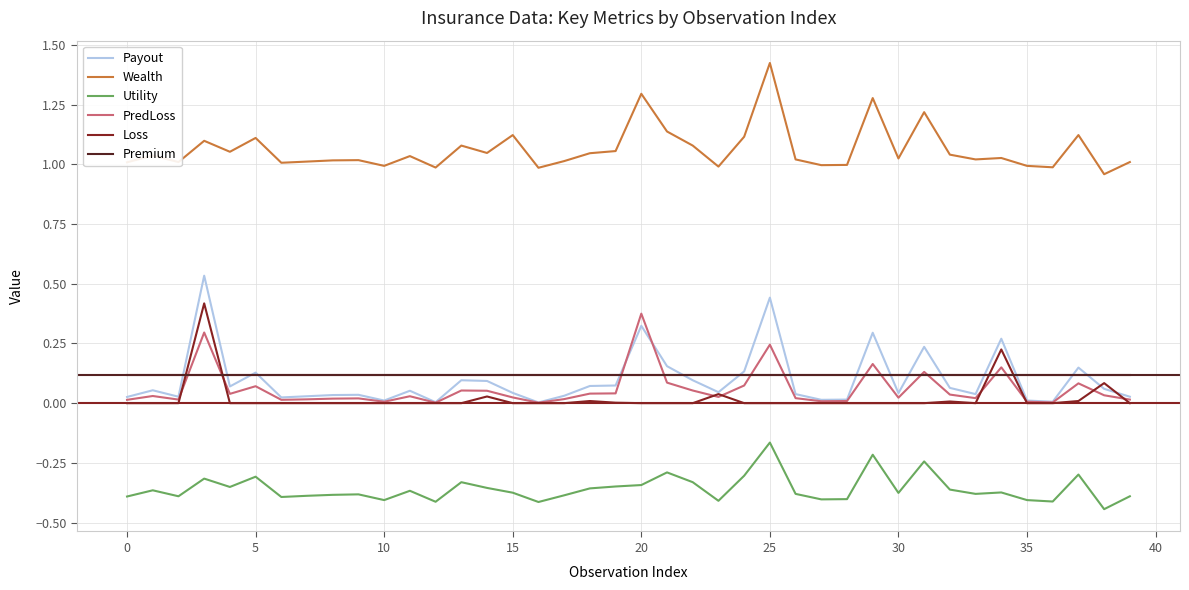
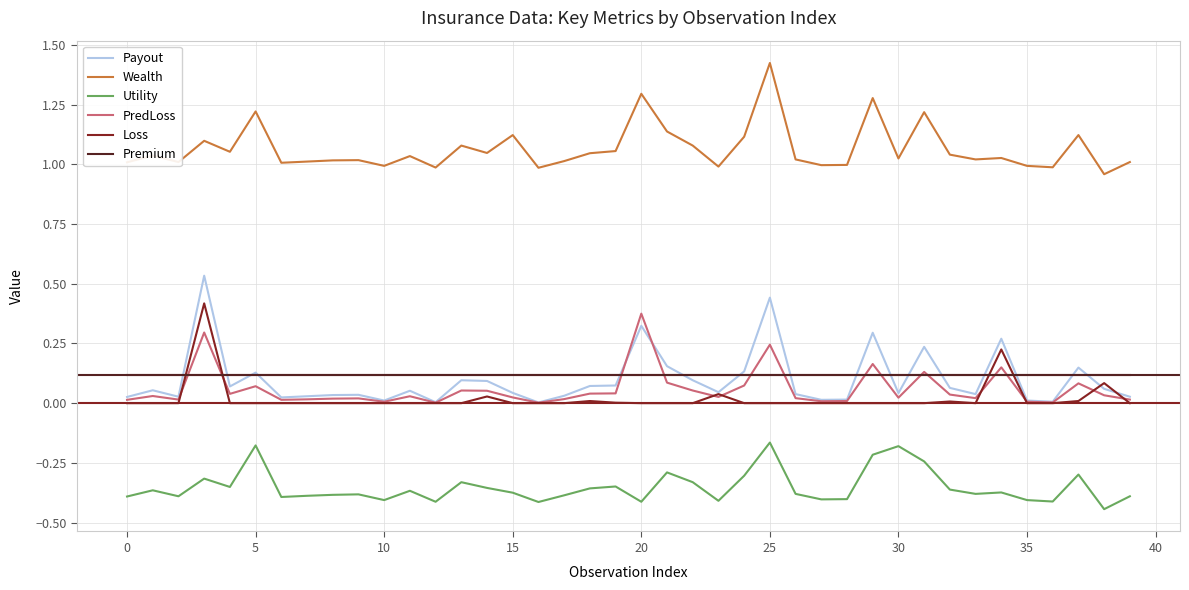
  {
    "Payout": {
      "0": 0.03,
      "5": 0.13,
      "15": 0.04,
      "20": 0.32,
      "25": 0.44,
      "30": 0.04
    },
    "Wealth": {
-     "5": 1.11,
+     "5": 1.22,
      "10": 0.99,
      "15": 1.12,
      "20": 1.30,
      "25": 1.43,
      "30": 1.03,
      "35": 0.99
    },
    "Utility": {
      "0": -0.39,
-     "5": -0.31,
+     "5": -0.18,
      "10": -0.41,
      "15": -0.38,
-     "20": -0.34,
+     "20": -0.41,
      "25": -0.17,
-     "30": -0.38,
+     "30": -0.18,
      "35": -0.41
    },
    "PredLoss": {
      "0": 0.01,
      "5": 0.07,
      "15": 0.02,
      "20": 0.38,
      "25": 0.25,
      "30": 0.02
    }
  }
